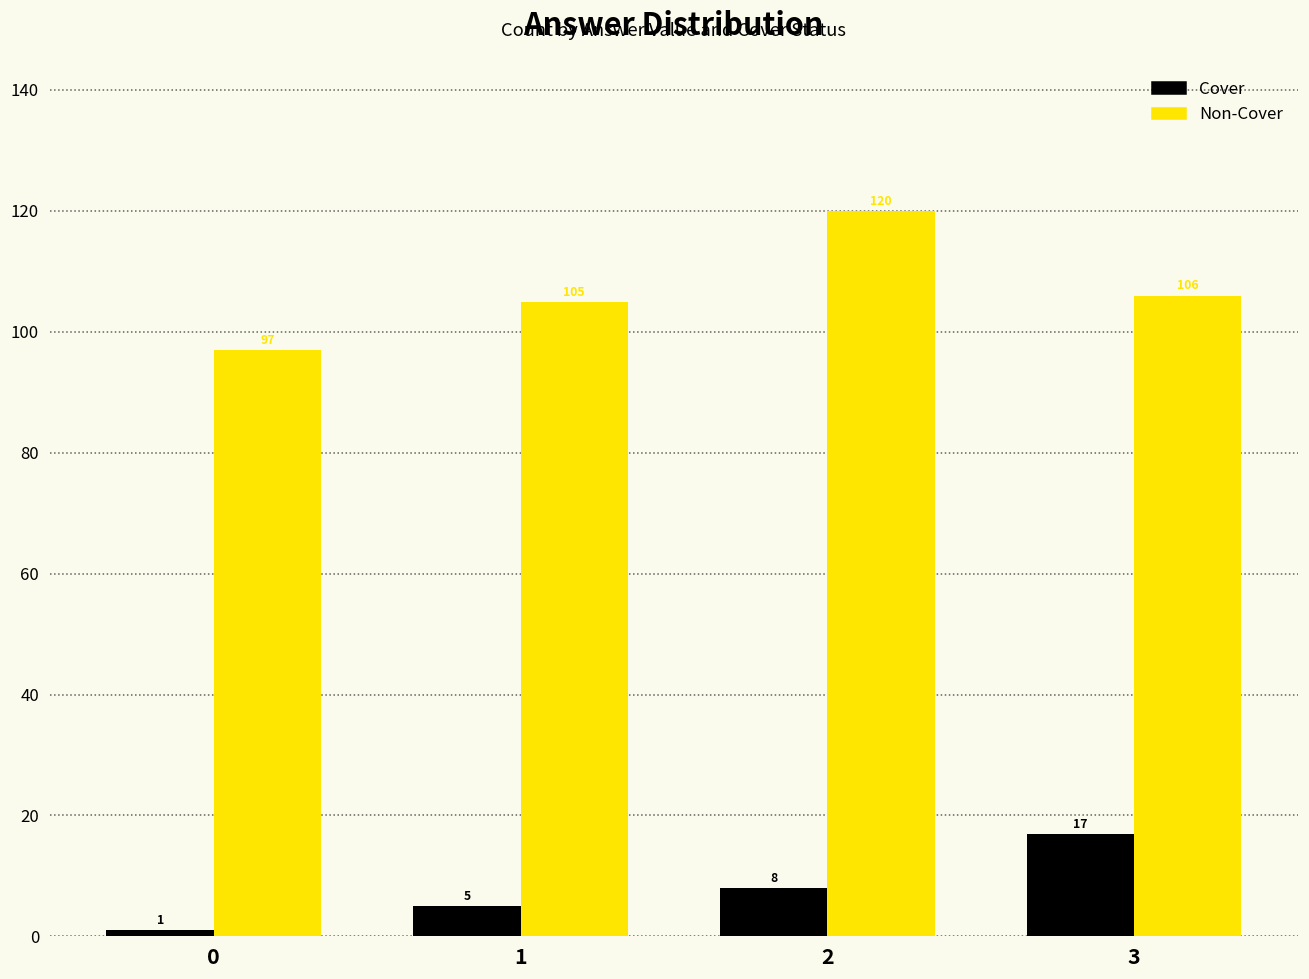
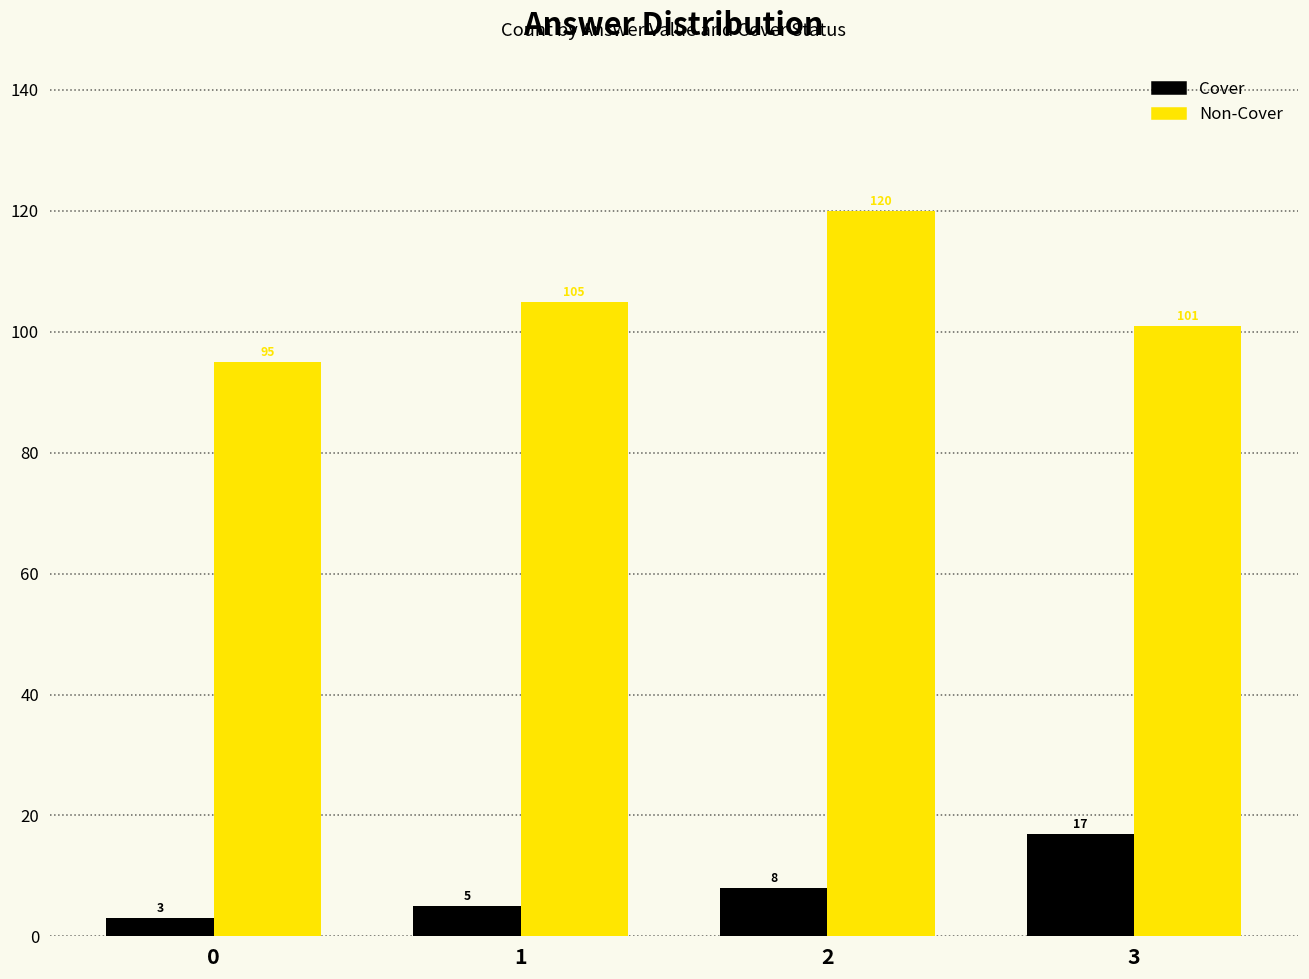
  {
    "Cover": {
-     "0": 1,
+     "0": 3,
      "1": 5,
      "2": 8,
      "3": 17
    },
    "Non-Cover": {
-     "0": 97,
+     "0": 95,
      "1": 105,
      "2": 120,
-     "3": 106
+     "3": 101
    }
  }
